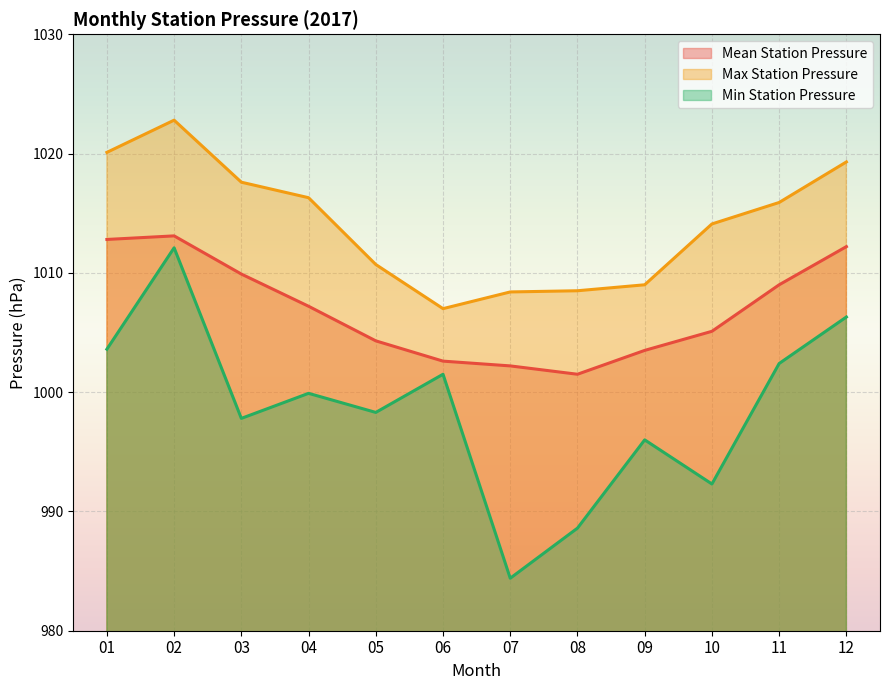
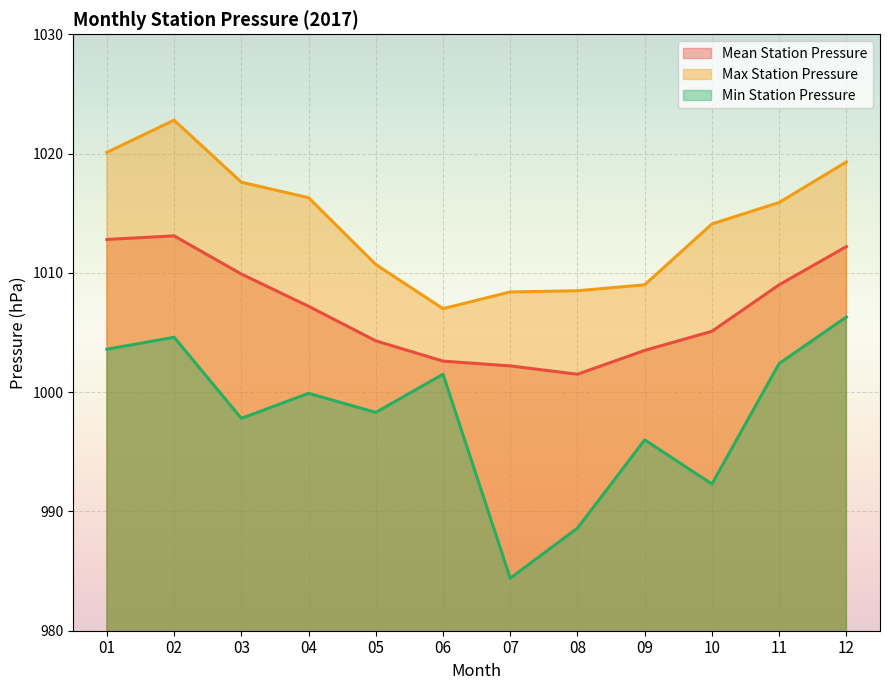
  {
    "Min Station Pressure": {
      "01": 1003.6,
-     "02": 1012.1,
+     "02": 1004.6,
      "03": 997.8,
      "04": 999.9,
      "05": 998.3,
      "06": 1001.5,
      "07": 984.4,
      "08": 988.6,
      "09": 996.0,
      "10": 992.3,
      "11": 1002.4,
      "12": 1006.3
    }
  }
